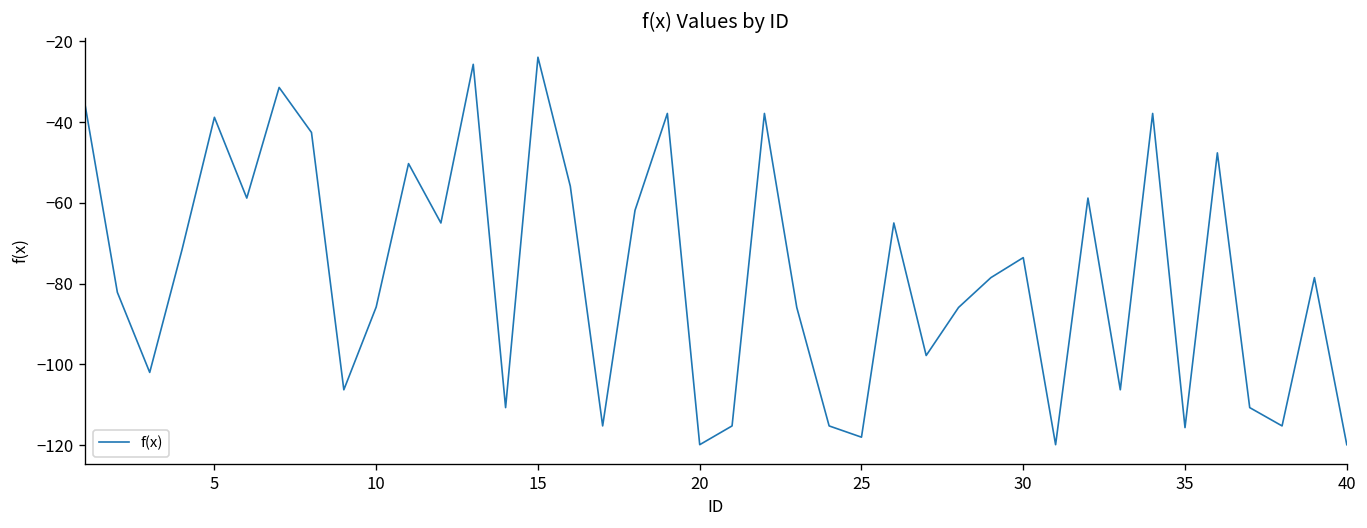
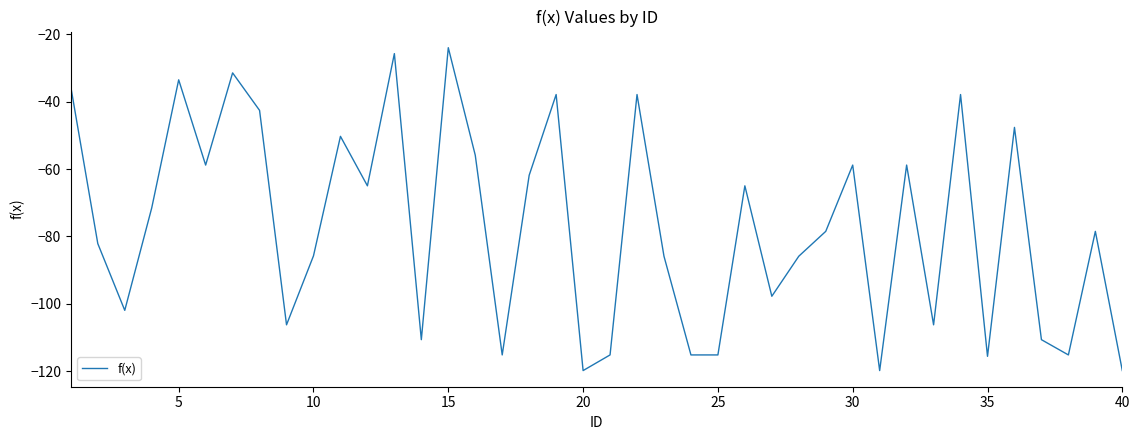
  {
-   "5": -39,
+   "5": -33,
    "10": -86,
    "15": -24,
    "20": -120,
-   "25": -118,
-   "30": -74,
+   "25": -115,
+   "30": -59,
    "35": -116,
    "40": -120
  }
